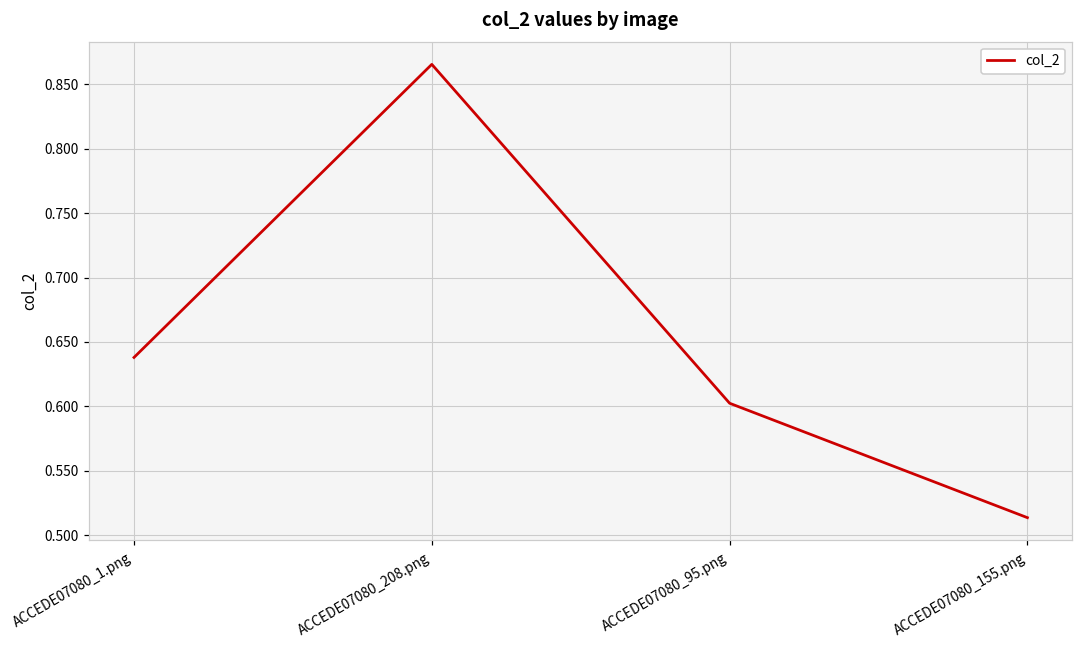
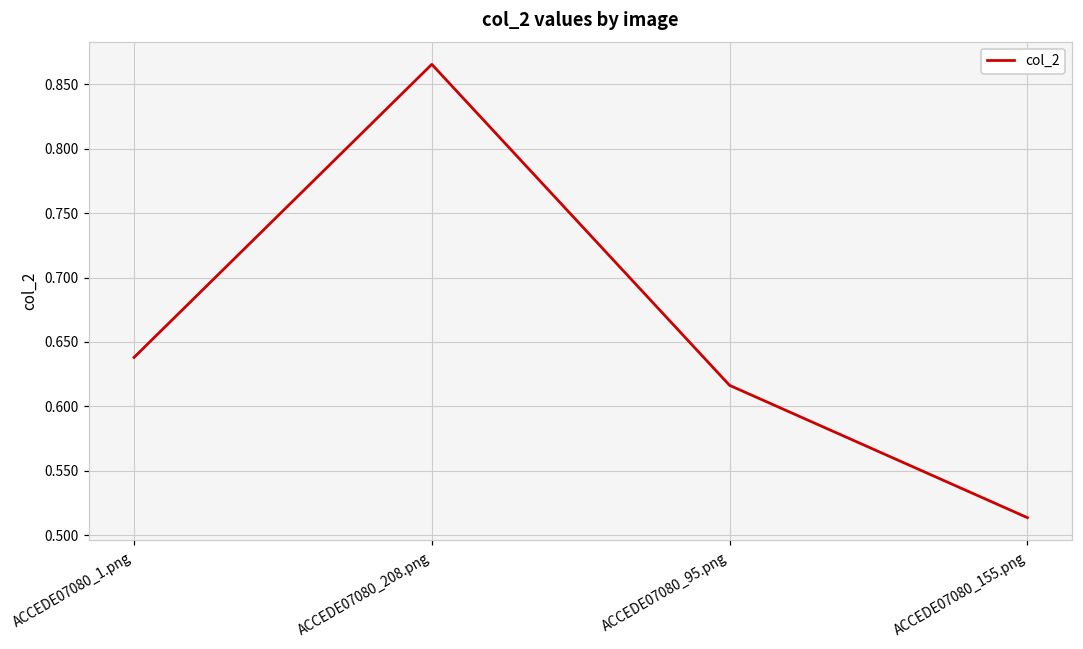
  {
    "ACCEDE07080_1.png": 0.638,
    "ACCEDE07080_208.png": 0.865,
-   "ACCEDE07080_95.png": 0.602,
+   "ACCEDE07080_95.png": 0.616,
    "ACCEDE07080_155.png": 0.514
  }
